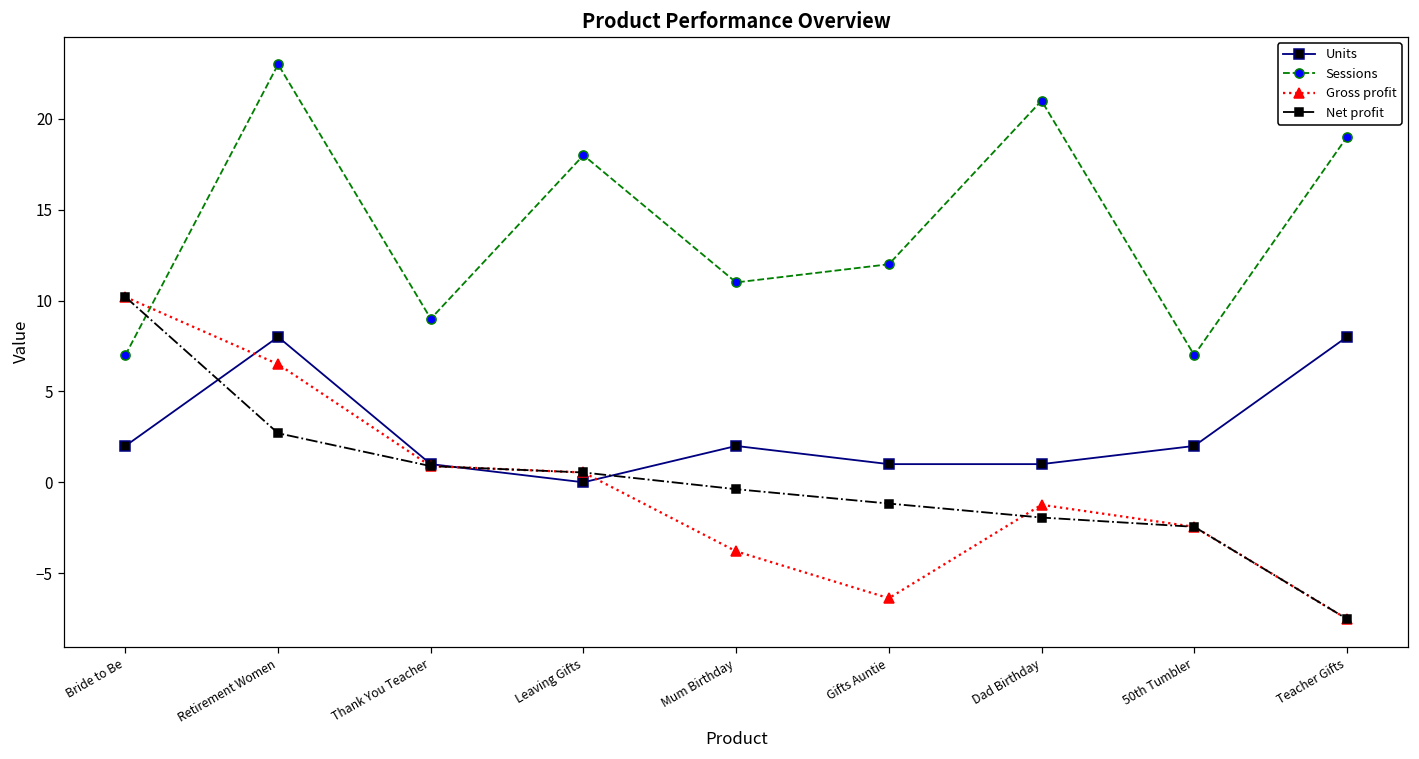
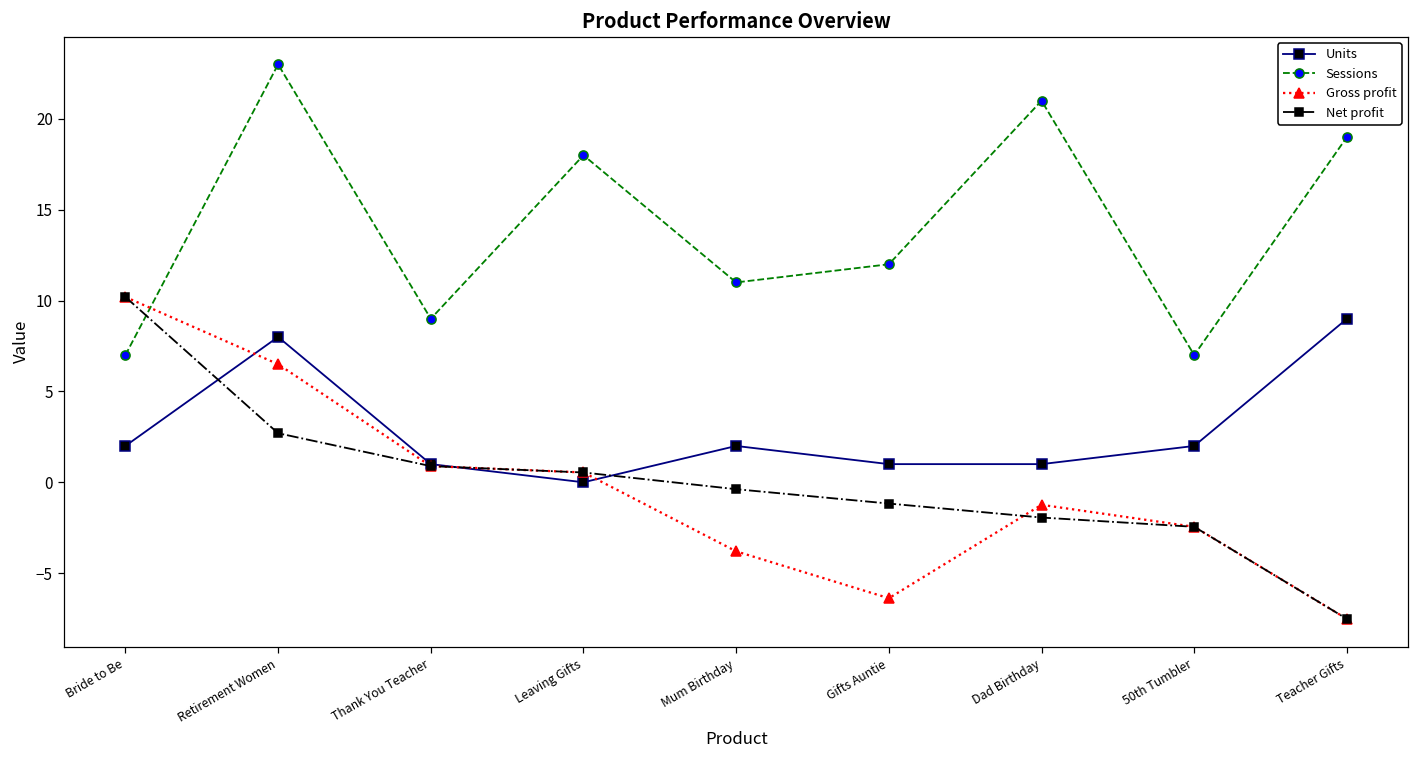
  {
    "Units": {
      "Bride to Be": 2,
      "Retirement Women": 8,
      "Leaving Gifts": 0,
      "Mum Birthday": 2,
      "Gifts Auntie": 1,
      "Dad Birthday": 1,
      "50th Tumbler": 2,
-     "Teacher Gifts": 8
+     "Teacher Gifts": 9
    },
    "Sessions": {
      "Bride to Be": 7,
      "Retirement Women": 23,
      "Thank You Teacher": 9,
      "Leaving Gifts": 18,
      "Mum Birthday": 11,
      "Gifts Auntie": 12,
      "Dad Birthday": 21,
      "50th Tumbler": 7,
      "Teacher Gifts": 19
    },
    "Gross profit": {
      "Retirement Women": 6.5,
      "Mum Birthday": -3.8,
      "Gifts Auntie": -6.4,
      "Dad Birthday": -1.2
    },
    "Net profit": {
      "Retirement Women": 2.7,
      "Mum Birthday": -0.4,
      "Gifts Auntie": -1.2,
      "Dad Birthday": -2
    }
  }
